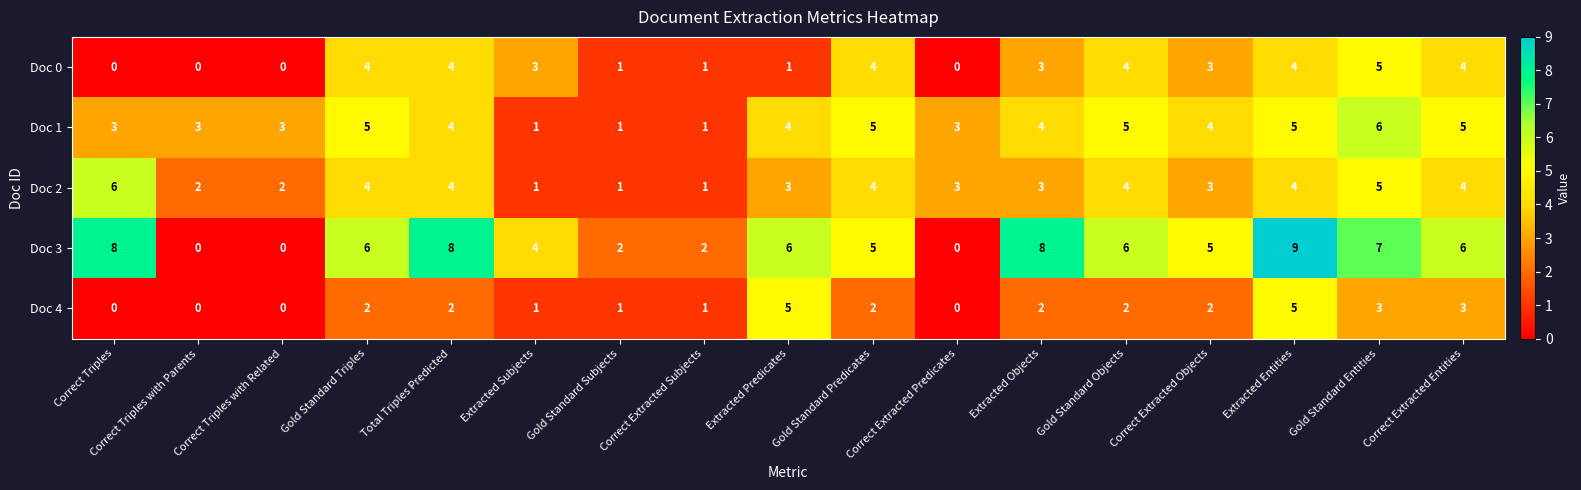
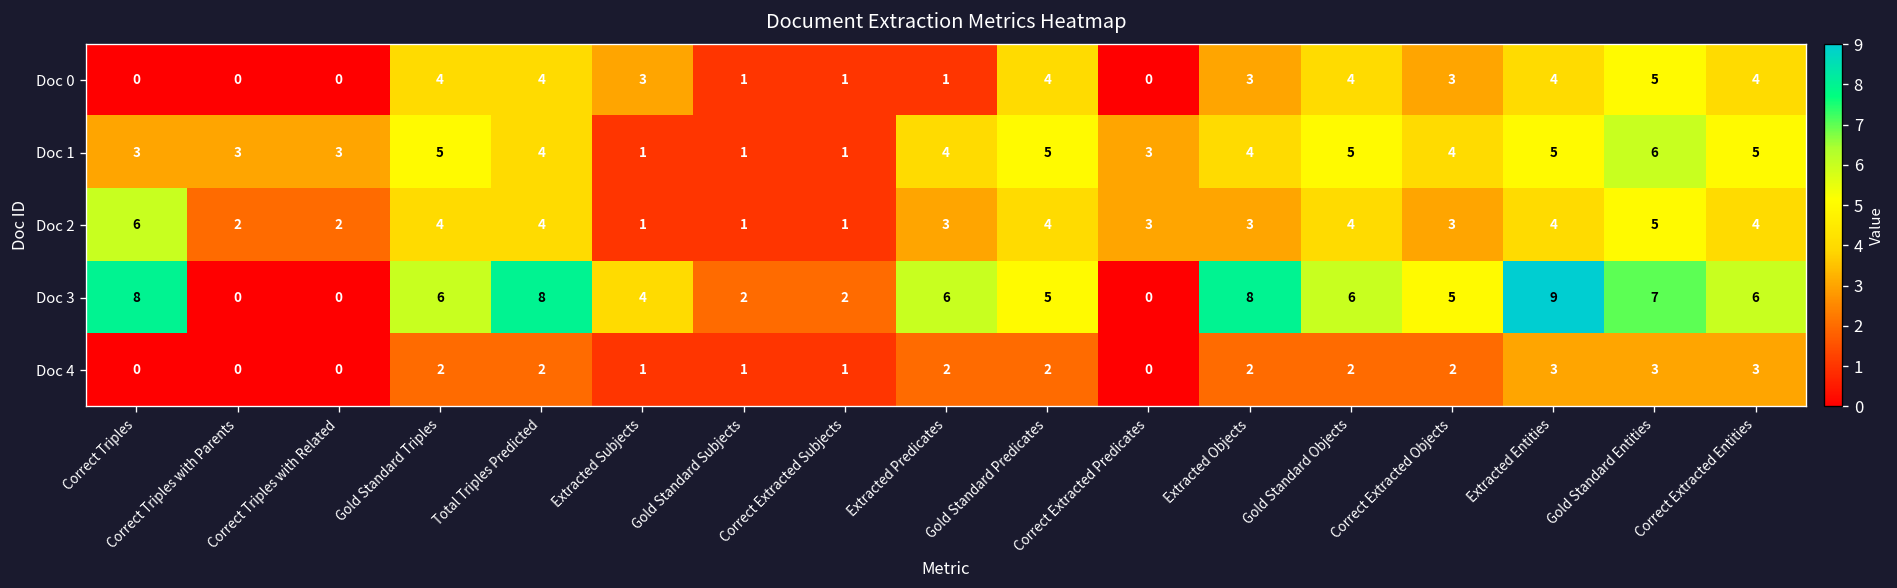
  {
    "Doc 0": {
      "Correct Triples": 0,
      "Correct Triples with Parents": 0,
      "Correct Triples with Related": 0,
      "Gold Standard Triples": 4,
      "Total Triples Predicted": 4,
      "Extracted Subjects": 3,
      "Gold Standard Subjects": 1,
      "Correct Extracted Subjects": 1,
      "Extracted Predicates": 1,
      "Gold Standard Predicates": 4,
      "Correct Extracted Predicates": 0,
      "Extracted Objects": 3,
      "Gold Standard Objects": 4,
      "Correct Extracted Objects": 3,
      "Extracted Entities": 4,
      "Gold Standard Entities": 5,
      "Correct Extracted Entities": 4
    },
    "Doc 1": {
      "Correct Triples": 3,
      "Correct Triples with Parents": 3,
      "Correct Triples with Related": 3,
      "Gold Standard Triples": 5,
      "Total Triples Predicted": 4,
      "Extracted Subjects": 1,
      "Gold Standard Subjects": 1,
      "Correct Extracted Subjects": 1,
      "Extracted Predicates": 4,
      "Gold Standard Predicates": 5,
      "Correct Extracted Predicates": 3,
      "Extracted Objects": 4,
      "Gold Standard Objects": 5,
      "Correct Extracted Objects": 4,
      "Extracted Entities": 5,
      "Gold Standard Entities": 6,
      "Correct Extracted Entities": 5
    },
    "Doc 2": {
      "Correct Triples": 6,
      "Correct Triples with Parents": 2,
      "Correct Triples with Related": 2,
      "Gold Standard Triples": 4,
      "Total Triples Predicted": 4,
      "Extracted Subjects": 1,
      "Gold Standard Subjects": 1,
      "Correct Extracted Subjects": 1,
      "Extracted Predicates": 3,
      "Gold Standard Predicates": 4,
      "Correct Extracted Predicates": 3,
      "Extracted Objects": 3,
      "Gold Standard Objects": 4,
      "Correct Extracted Objects": 3,
      "Extracted Entities": 4,
      "Gold Standard Entities": 5,
      "Correct Extracted Entities": 4
    },
    "Doc 3": {
      "Correct Triples": 8,
      "Correct Triples with Parents": 0,
      "Correct Triples with Related": 0,
      "Gold Standard Triples": 6,
      "Total Triples Predicted": 8,
      "Extracted Subjects": 4,
      "Gold Standard Subjects": 2,
      "Correct Extracted Subjects": 2,
      "Extracted Predicates": 6,
      "Gold Standard Predicates": 5,
      "Correct Extracted Predicates": 0,
      "Extracted Objects": 8,
      "Gold Standard Objects": 6,
      "Correct Extracted Objects": 5,
      "Extracted Entities": 9,
      "Gold Standard Entities": 7,
      "Correct Extracted Entities": 6
    },
    "Doc 4": {
      "Correct Triples": 0,
      "Correct Triples with Parents": 0,
      "Correct Triples with Related": 0,
      "Gold Standard Triples": 2,
      "Total Triples Predicted": 2,
      "Extracted Subjects": 1,
      "Gold Standard Subjects": 1,
      "Correct Extracted Subjects": 1,
-     "Extracted Predicates": 5,
+     "Extracted Predicates": 2,
      "Gold Standard Predicates": 2,
      "Correct Extracted Predicates": 0,
      "Extracted Objects": 2,
      "Gold Standard Objects": 2,
      "Correct Extracted Objects": 2,
-     "Extracted Entities": 5,
+     "Extracted Entities": 3,
      "Gold Standard Entities": 3,
      "Correct Extracted Entities": 3
    }
  }
